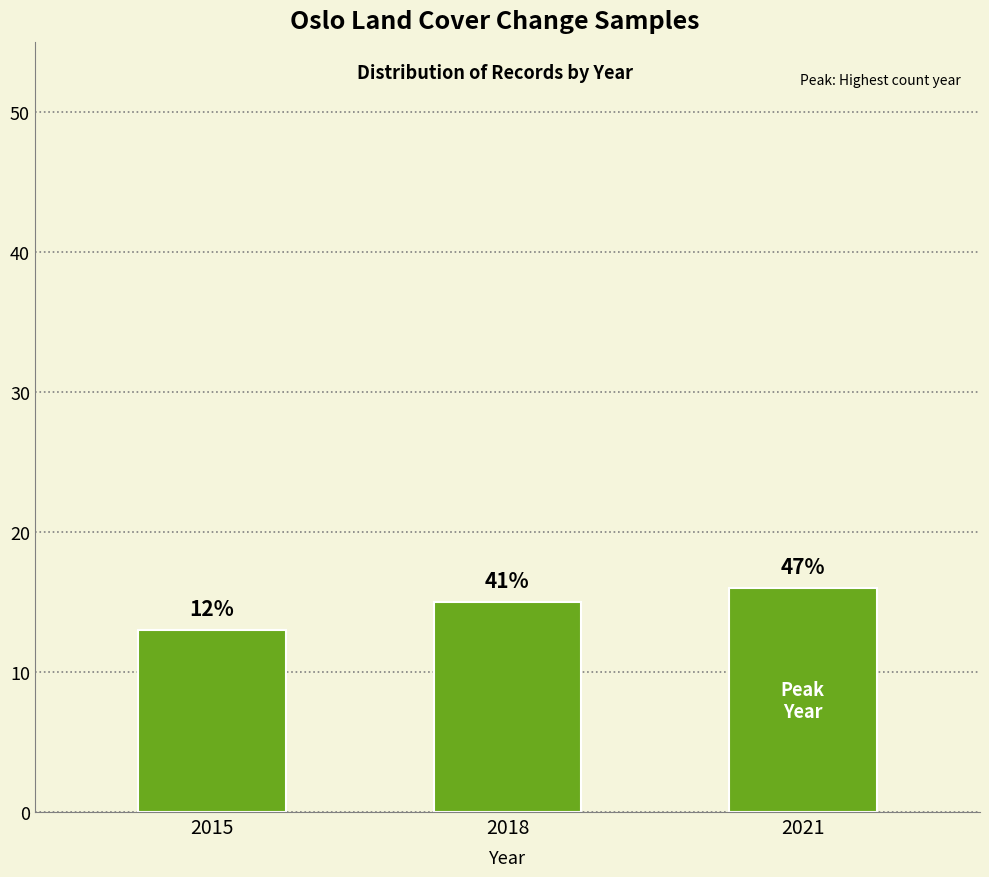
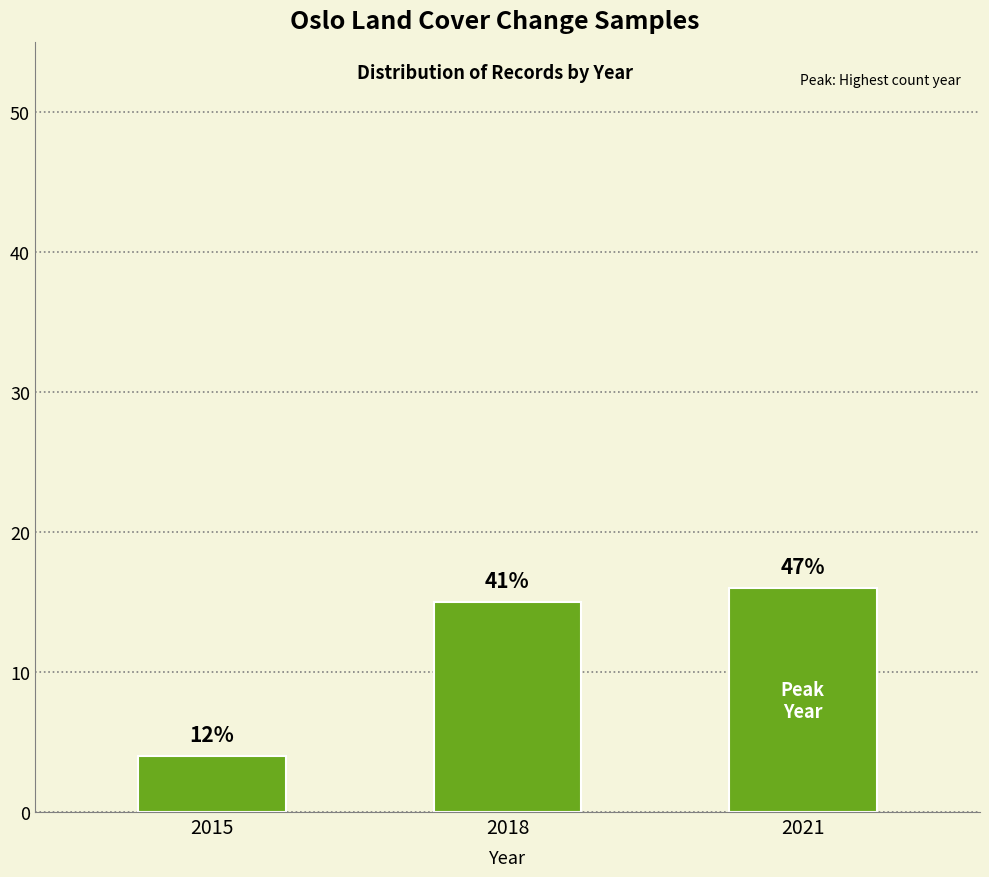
  {
-   "2015": 13
+   "2015": 4
  }
